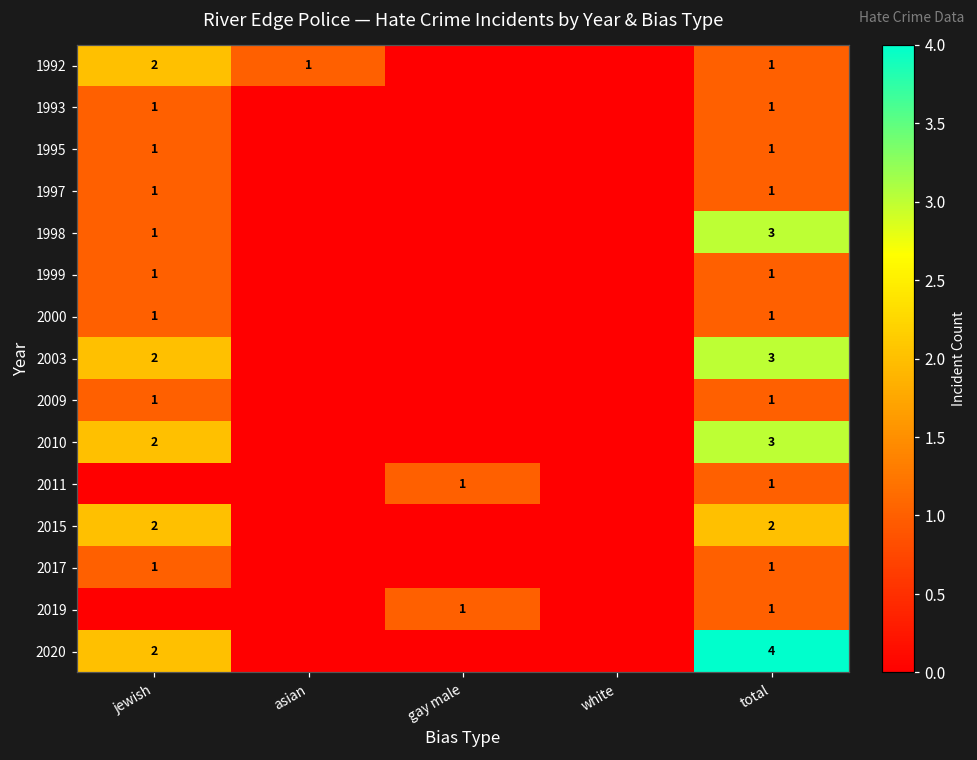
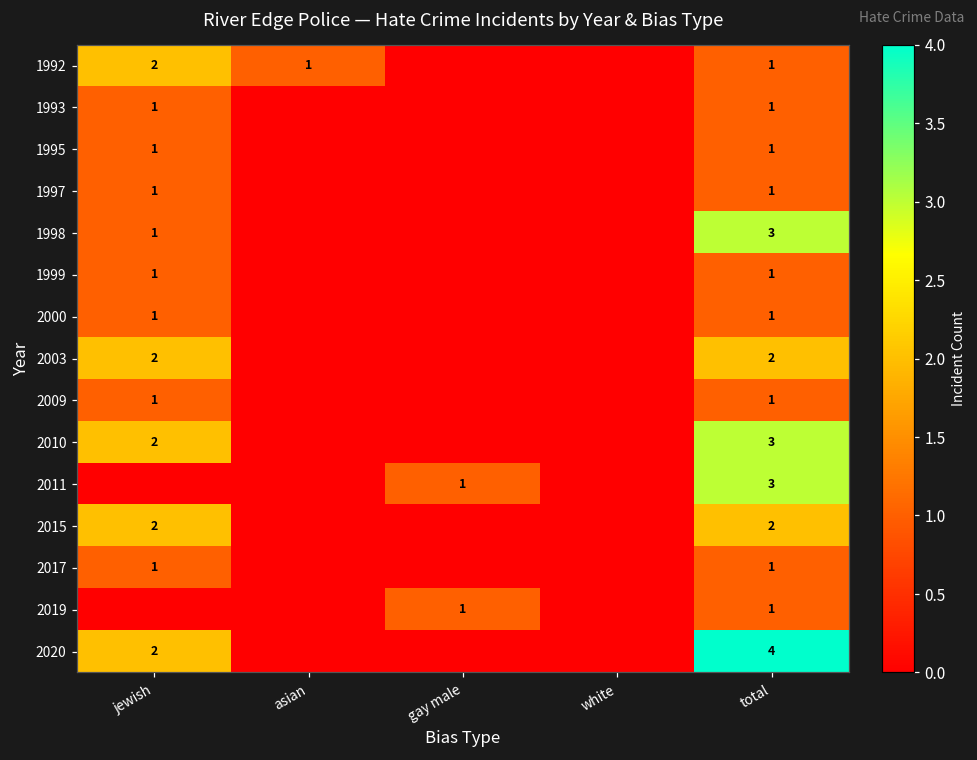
  {
    "1992": {
      "jewish": 2,
      "asian": 1,
      "total": 1
    },
    "1993": {
      "jewish": 1,
      "total": 1
    },
    "1995": {
      "jewish": 1,
      "total": 1
    },
    "1997": {
      "jewish": 1,
      "total": 1
    },
    "1998": {
      "jewish": 1,
      "total": 3
    },
    "1999": {
      "jewish": 1,
      "total": 1
    },
    "2000": {
      "jewish": 1,
      "total": 1
    },
    "2003": {
      "jewish": 2,
-     "total": 3
+     "total": 2
    },
    "2009": {
      "jewish": 1,
      "total": 1
    },
    "2010": {
      "jewish": 2,
      "total": 3
    },
    "2011": {
      "gay male": 1,
-     "total": 1
+     "total": 3
    },
    "2015": {
      "jewish": 2,
      "total": 2
    },
    "2017": {
      "jewish": 1,
      "total": 1
    },
    "2019": {
      "gay male": 1,
      "total": 1
    },
    "2020": {
      "jewish": 2,
      "total": 4
    }
  }
